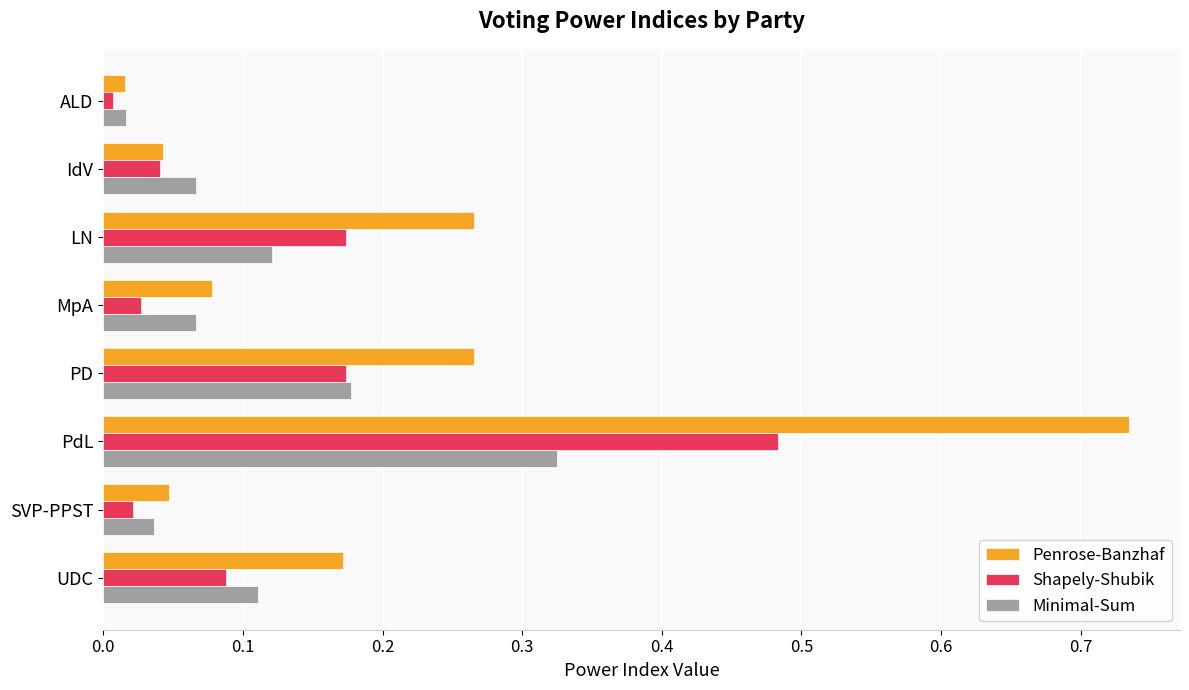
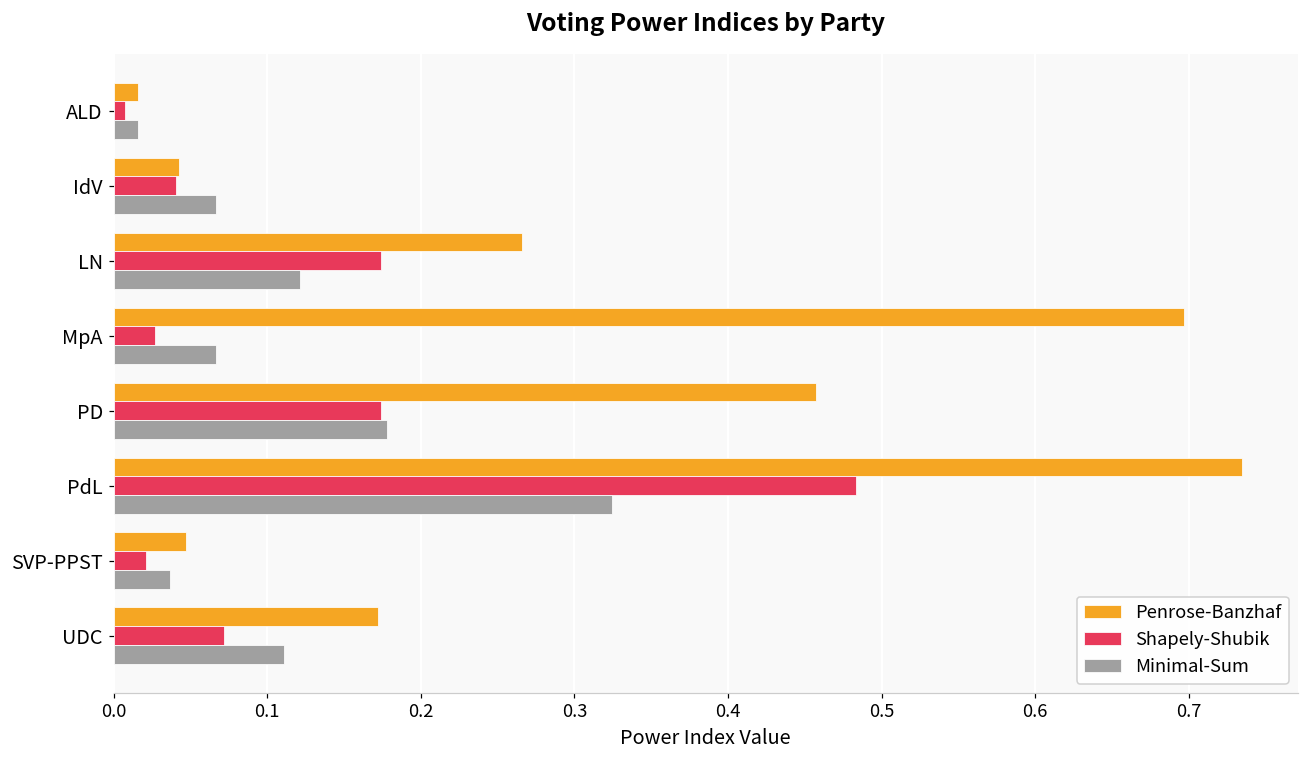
  {
    "Penrose-Banzhaf": {
      "ALD": 0.016,
      "IdV": 0.043,
      "LN": 0.266,
-     "MpA": 0.078,
-     "PD": 0.266,
+     "MpA": 0.697,
+     "PD": 0.457,
      "PdL": 0.734,
      "SVP-PPST": 0.047,
      "UDC": 0.172
    },
    "Shapely-Shubik": {
      "ALD": 0.007,
      "IdV": 0.040,
      "LN": 0.174,
      "MpA": 0.027,
      "PD": 0.174,
      "PdL": 0.483,
      "SVP-PPST": 0.021,
-     "UDC": 0.088
+     "UDC": 0.072
    },
    "Minimal-Sum": {
      "ALD": 0.016,
      "IdV": 0.067,
      "LN": 0.121,
      "MpA": 0.067,
      "PD": 0.178,
      "PdL": 0.325,
      "SVP-PPST": 0.037,
      "UDC": 0.111
    }
  }
